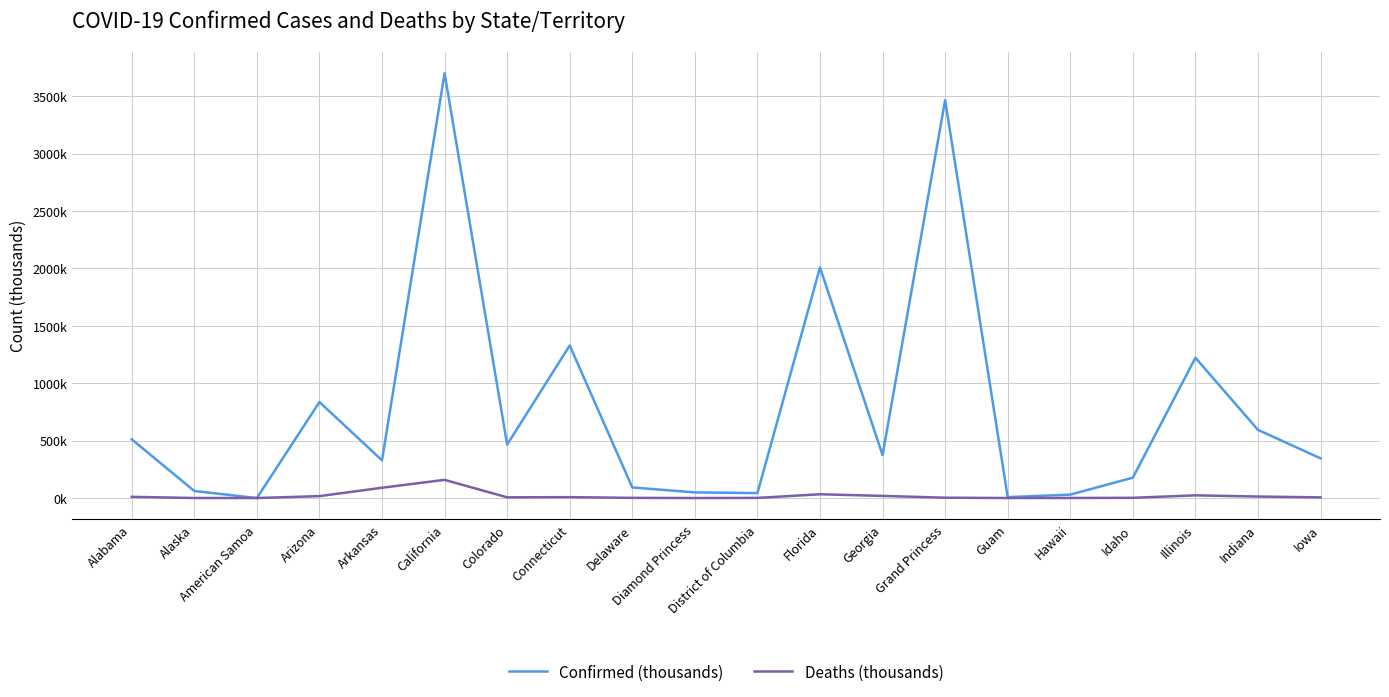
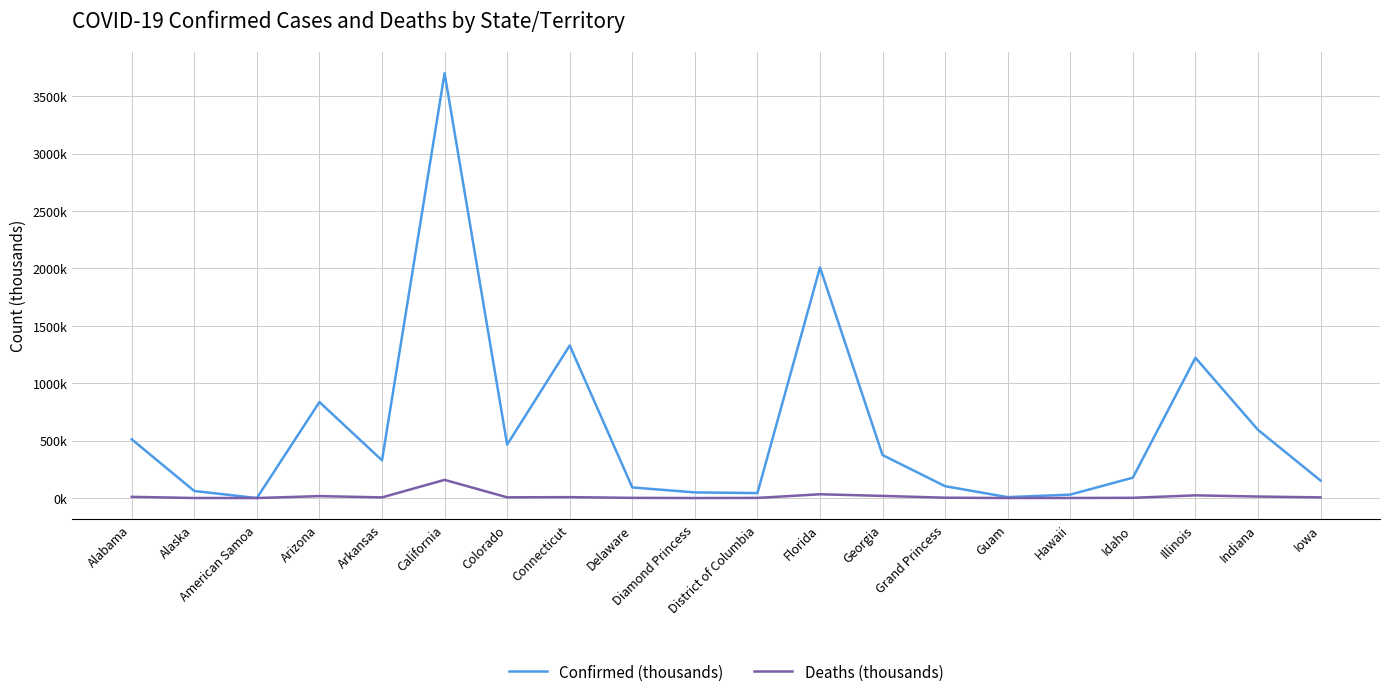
  {
    "Confirmed (thousands)": {
      "Alabama": 510000,
      "Alaska": 60000,
      "Arizona": 840000,
      "Arkansas": 330000,
      "California": 3700000,
      "Colorado": 470000,
      "Connecticut": 1330000,
      "Delaware": 90000,
      "Diamond Princess": 50000,
      "District of Columbia": 40000,
      "Florida": 2010000,
      "Georgia": 370000,
-     "Grand Princess": 3470000,
+     "Grand Princess": 100000,
      "Hawaii": 30000,
      "Idaho": 180000,
      "Illinois": 1220000,
      "Indiana": 590000,
-     "Iowa": 350000
+     "Iowa": 150000
    },
    "Deaths (thousands)": {
      "Alabama": 10000,
      "Alaska": 0,
      "Arizona": 20000,
-     "Arkansas": 90000,
+     "Arkansas": 10000,
      "California": 160000,
      "Colorado": 10000,
      "Connecticut": 10000,
      "Delaware": 0,
      "Diamond Princess": 0,
      "District of Columbia": 0,
      "Florida": 30000,
      "Georgia": 20000,
      "Grand Princess": 0,
      "Hawaii": 0,
      "Idaho": 0,
      "Illinois": 20000,
      "Indiana": 10000,
      "Iowa": 10000
    }
  }
